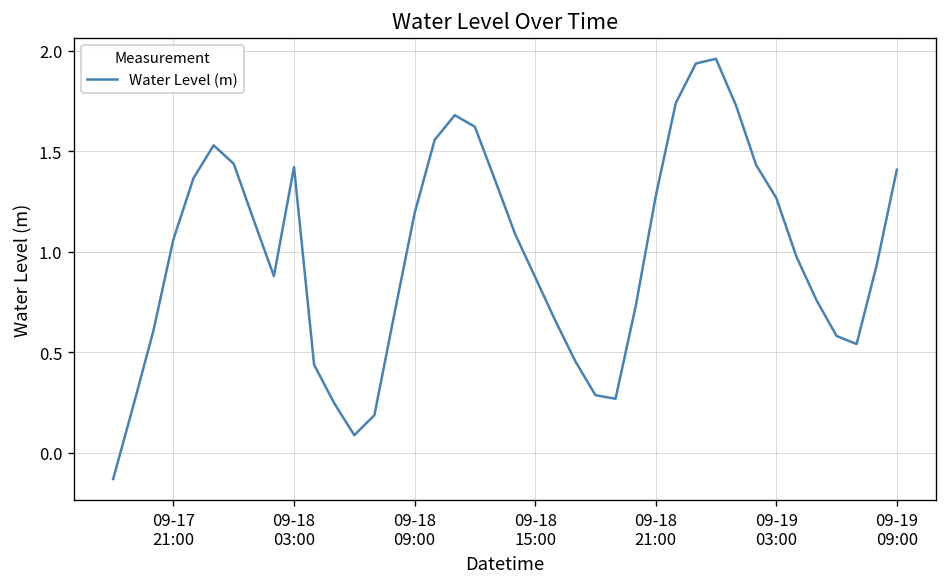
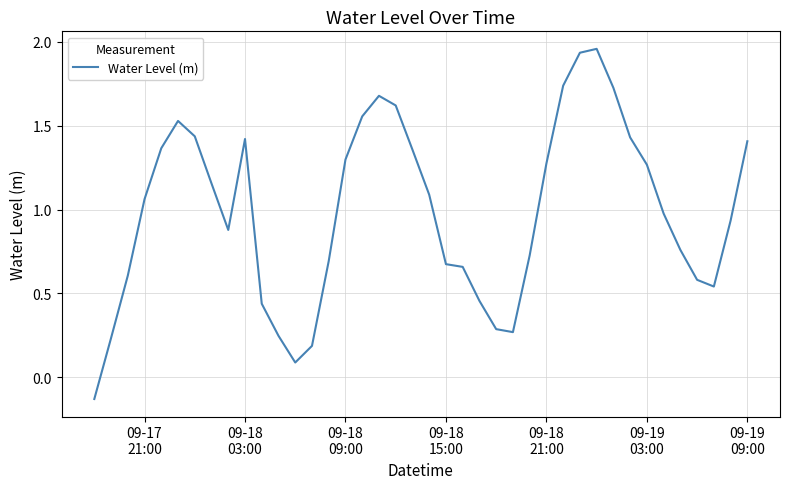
  {
    "09-17 21:00": 1.06,
    "09-18 03:00": 1.42,
-   "09-18 09:00": 1.19,
-   "09-18 15:00": 0.87,
+   "09-18 09:00": 1.30,
+   "09-18 15:00": 0.67,
    "09-18 21:00": 1.28,
    "09-19 03:00": 1.27,
    "09-19 09:00": 1.41
  }
